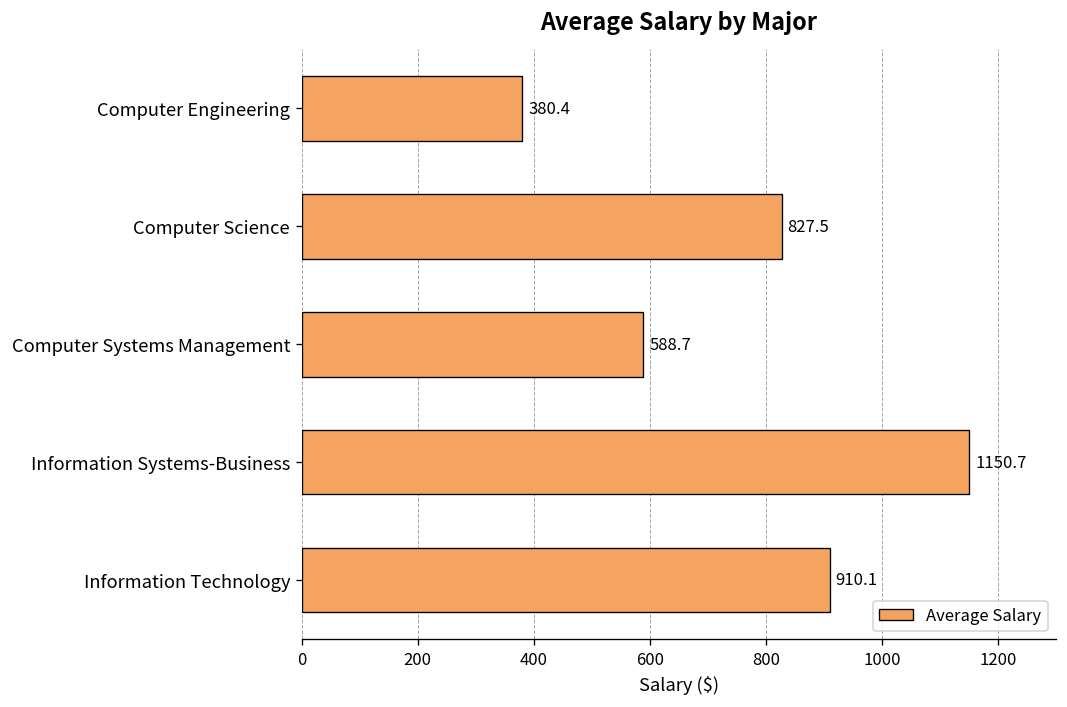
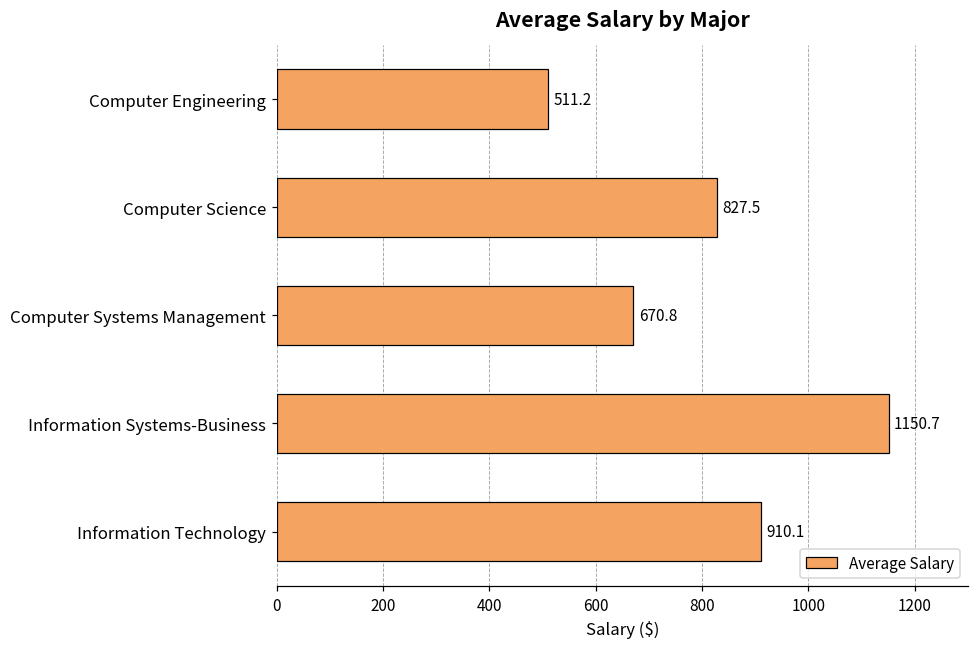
  {
-   "Computer Engineering": 380.4,
+   "Computer Engineering": 511.2,
    "Computer Science": 827.5,
-   "Computer Systems Management": 588.7,
+   "Computer Systems Management": 670.8,
    "Information Systems-Business": 1150.7,
    "Information Technology": 910.1
  }
